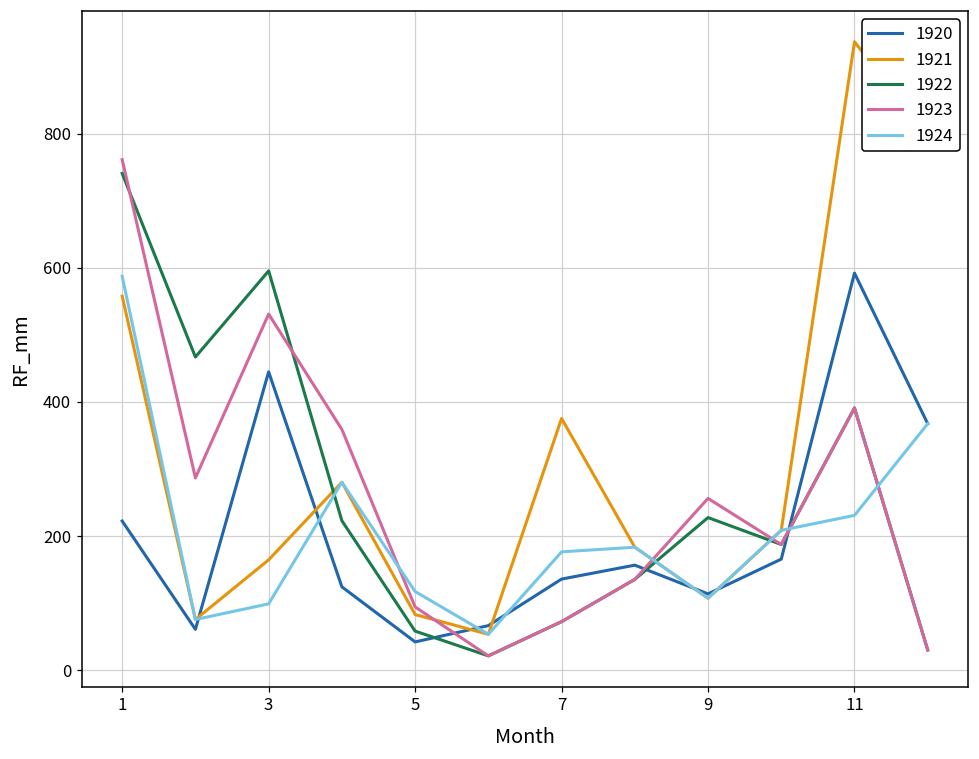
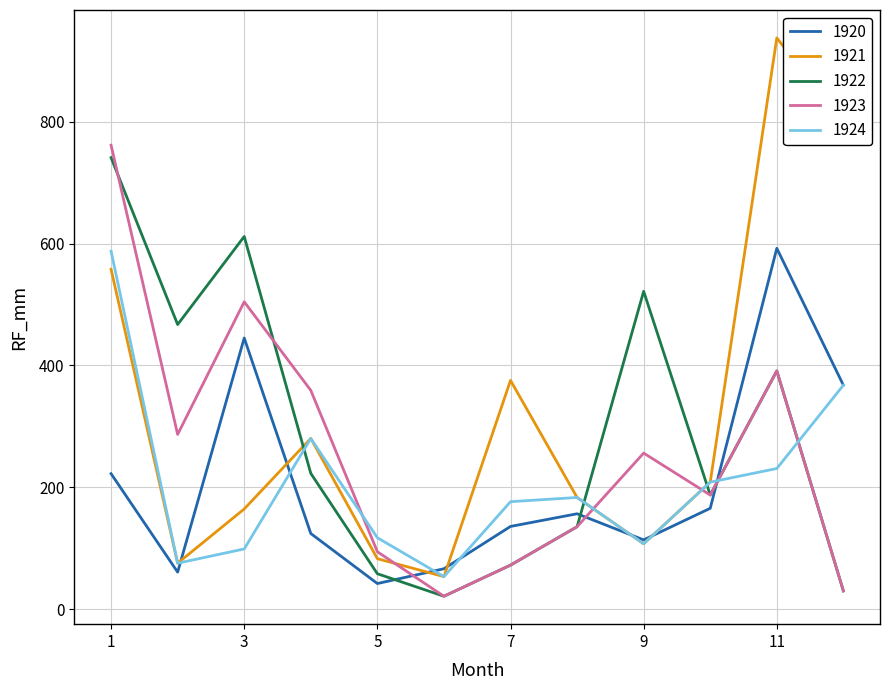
  {
    "1920": {
      "1": 220,
      "3": 450,
      "5": 40,
      "7": 140,
      "9": 110,
      "11": 590
    },
    "1921": {
      "1": 560,
      "3": 160,
      "5": 80,
      "7": 380,
      "11": 940
    },
    "1922": {
      "1": 740,
-     "3": 600,
+     "3": 610,
      "5": 60,
-     "9": 230
+     "9": 520
    },
    "1923": {
      "1": 760,
-     "3": 530,
+     "3": 500,
      "5": 90,
      "9": 260
    },
    "1924": {
      "1": 590,
      "3": 100,
      "5": 120,
      "7": 180,
      "11": 230
    }
  }
